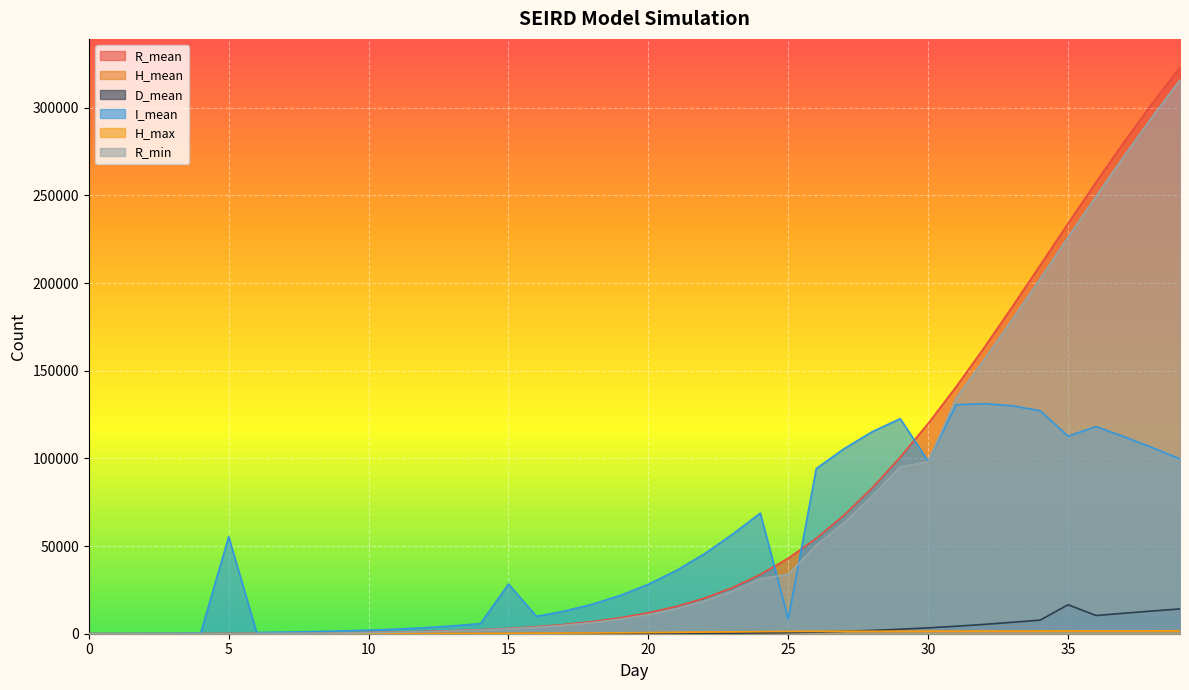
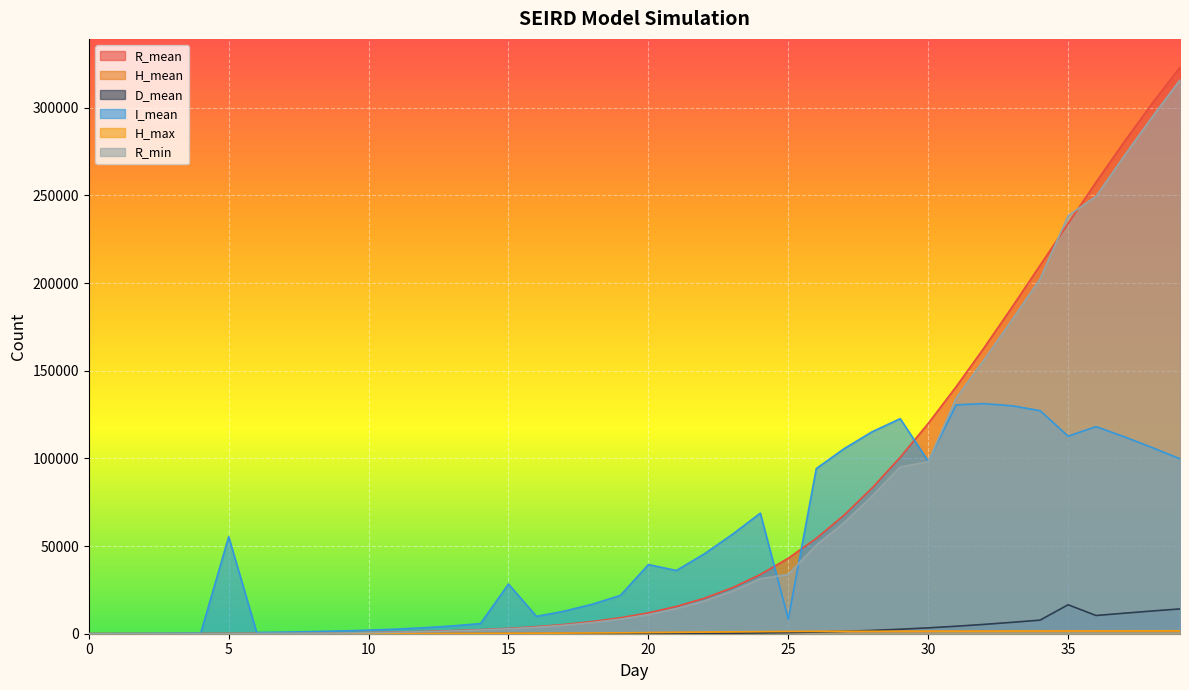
  {
    "D_mean": {
      "30": 3000,
      "35": 17000
    },
    "I_mean": {
      "5": 55000,
      "15": 28000,
-     "20": 28000,
+     "20": 39000,
      "25": 8000,
      "35": 113000
    },
    "R_min": {
      "25": 34000,
-     "35": 226000
+     "35": 238000
    }
  }
